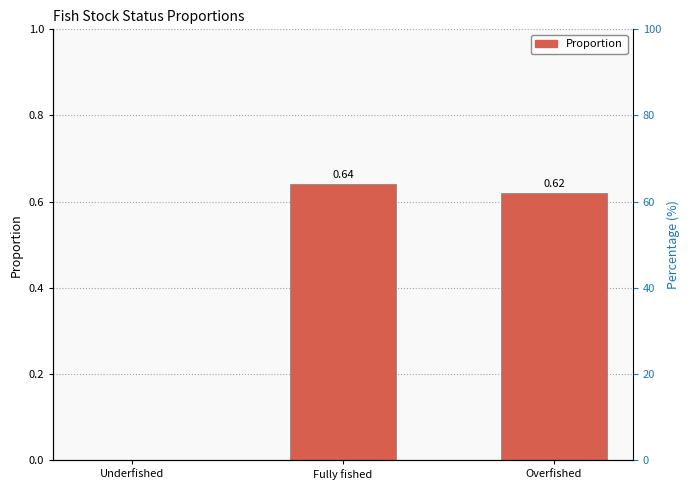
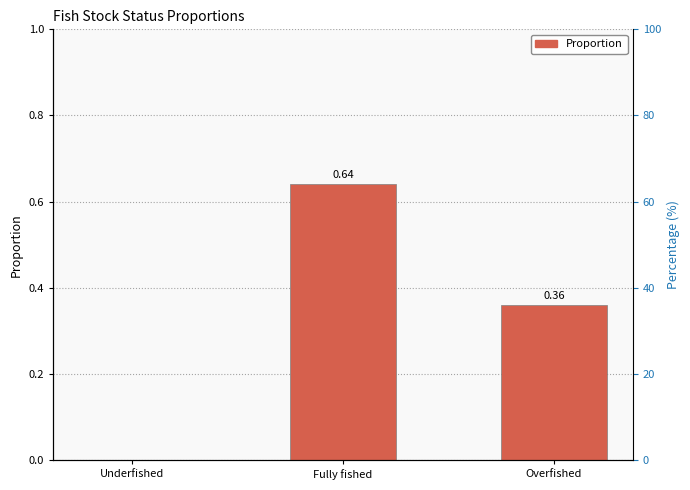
  {
    "Fully fished": 0.64,
-   "Overfished": 0.62
+   "Overfished": 0.36
  }
